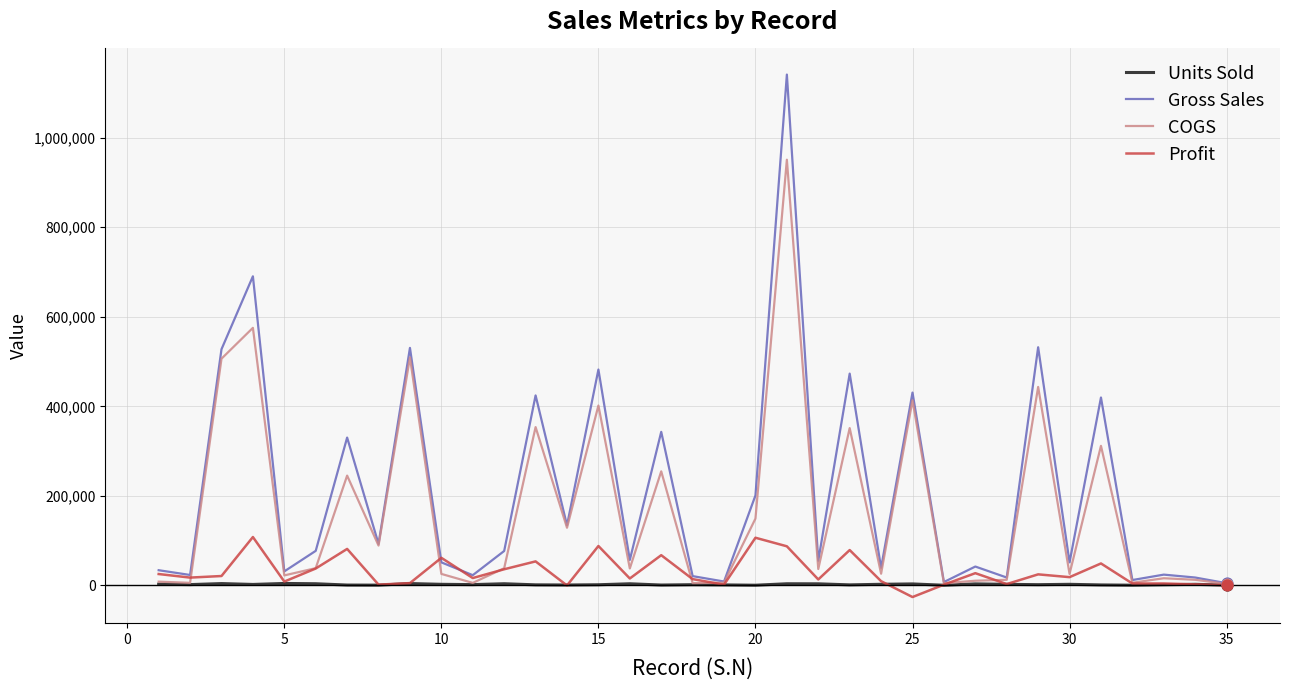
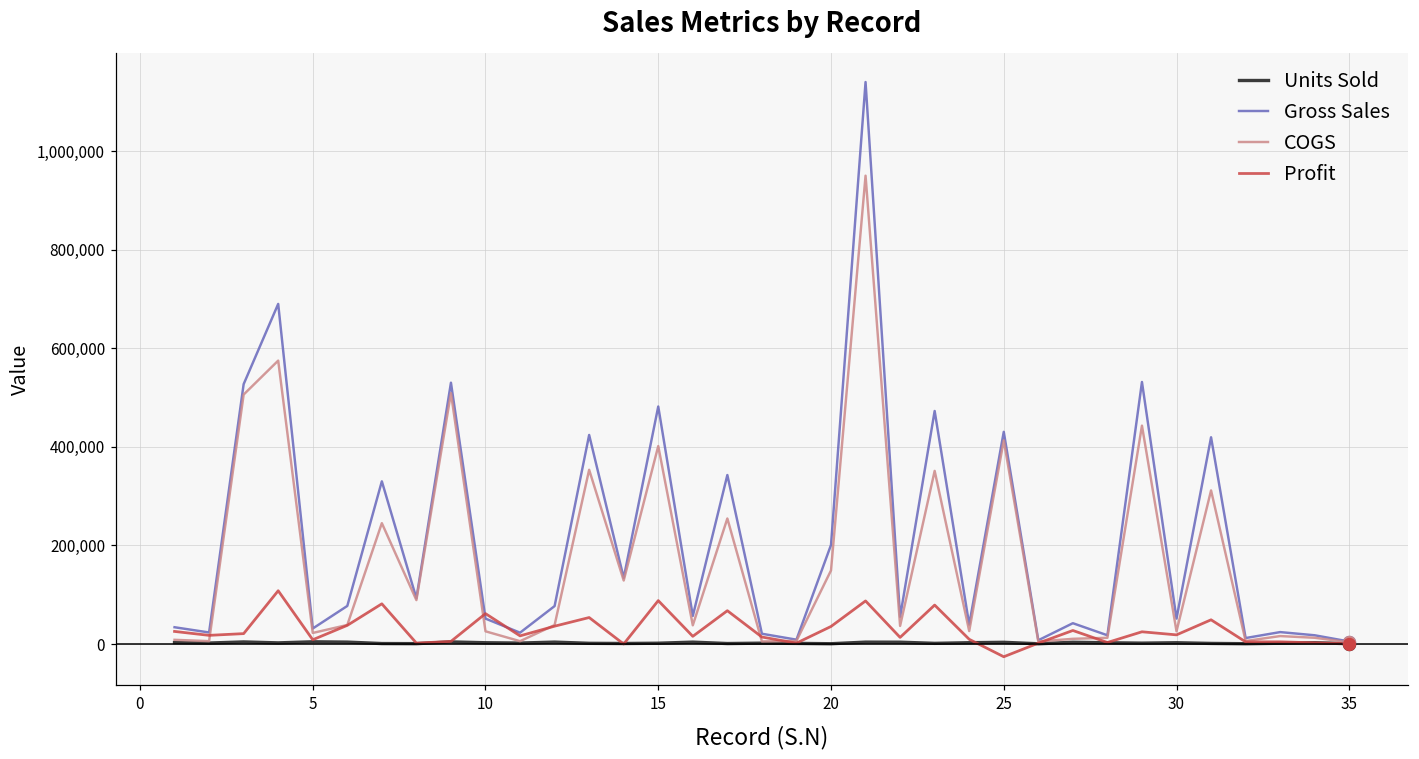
  {
    "Profit": {
      "10": "60,000",
      "15": "90,000",
-     "20": "110,000",
+     "20": "40,000",
      "25": "-30,000",
      "30": "20,000"
    }
  }
